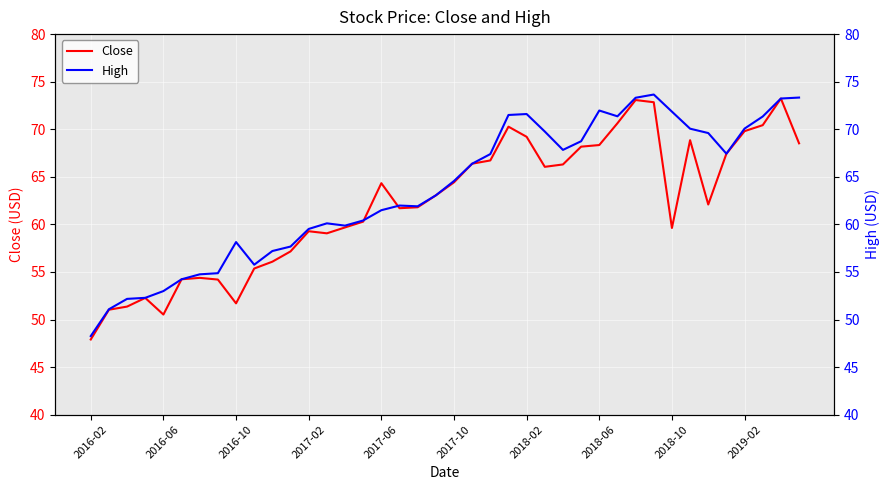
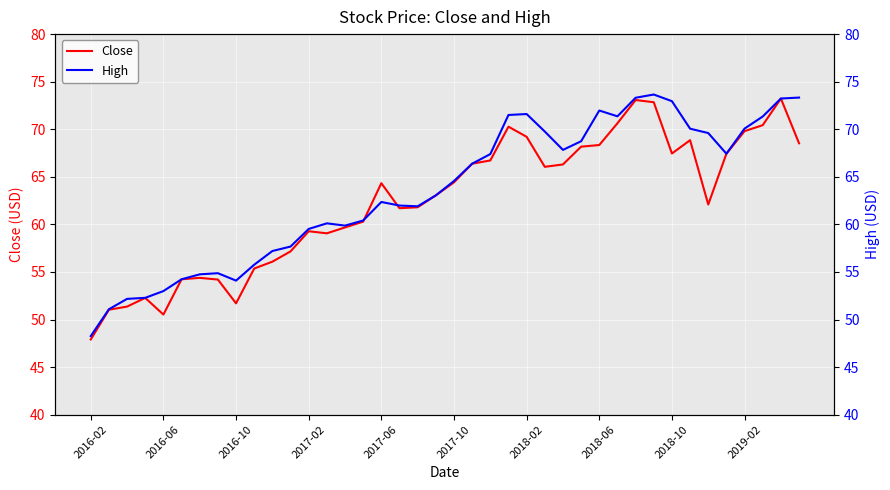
  {
    "Close": {
      "2016-02": 48,
      "2016-06": 51,
      "2016-10": 52,
      "2017-02": 59,
      "2017-06": 64,
      "2017-10": 64,
      "2018-02": 69,
      "2018-06": 68,
-     "2018-10": 60,
+     "2018-10": 67,
      "2019-02": 70
    },
    "High": {
      "2016-02": 48,
      "2016-06": 53,
-     "2016-10": 58,
+     "2016-10": 54,
      "2017-02": 60,
-     "2017-06": 61,
+     "2017-06": 62,
      "2017-10": 65,
      "2018-02": 72,
      "2018-06": 72,
-     "2018-10": 72,
+     "2018-10": 73,
      "2019-02": 70
    }
  }
